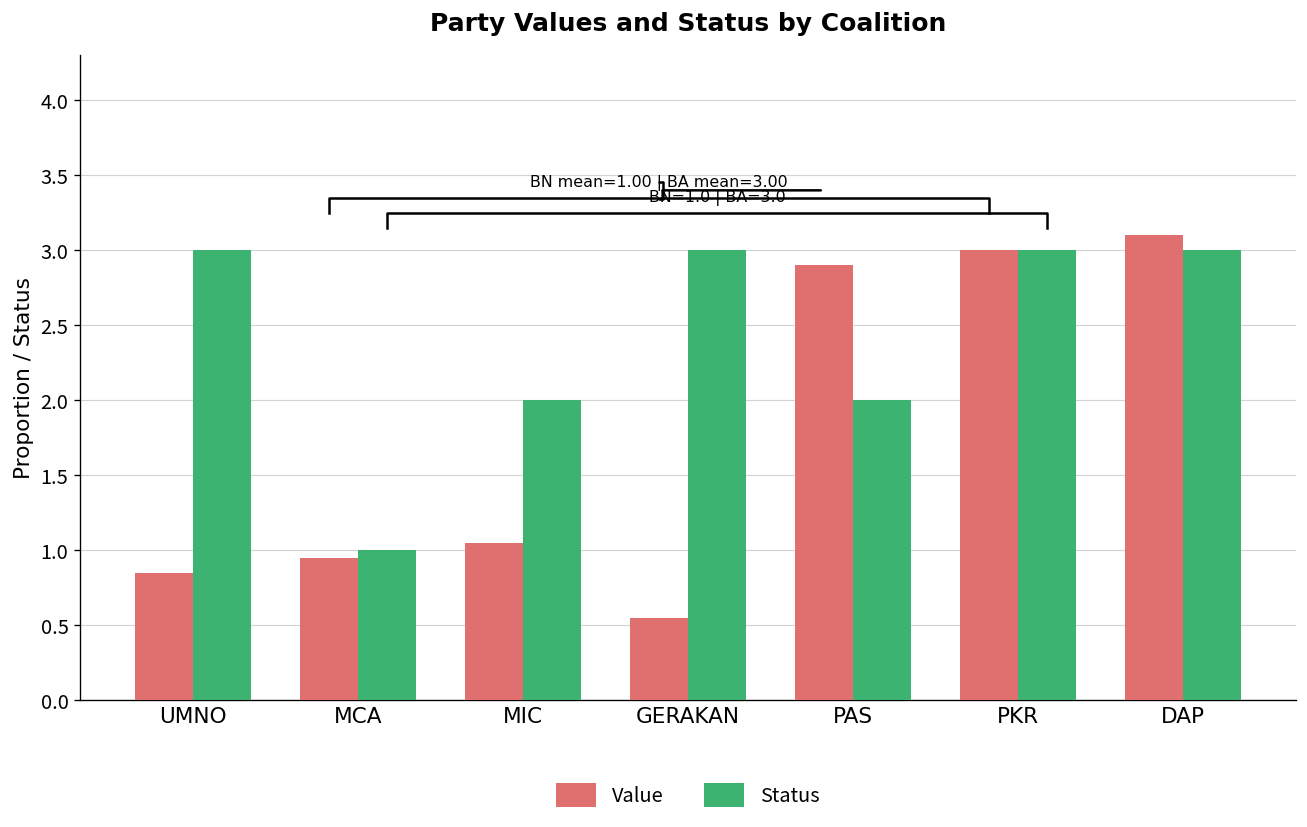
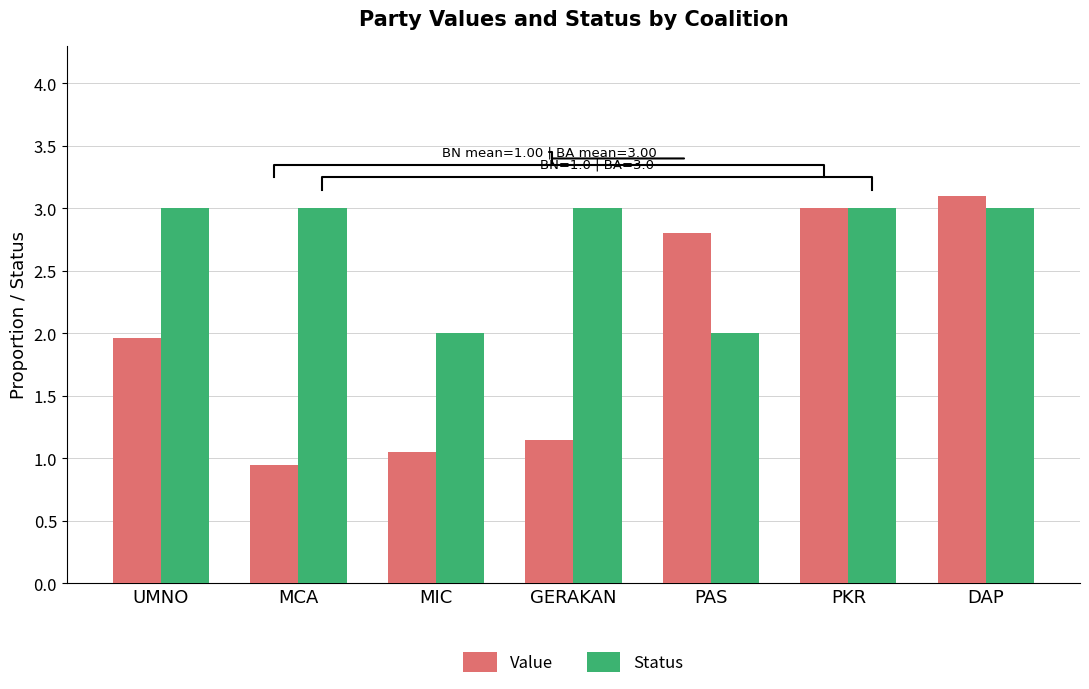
  {
    "Value": {
-     "UMNO": 0.85,
+     "UMNO": 1.96,
      "MCA": 0.95,
      "MIC": 1.05,
-     "GERAKAN": 0.55,
-     "PAS": 2.9,
+     "GERAKAN": 1.15,
+     "PAS": 2.8,
      "PKR": 3.00,
      "DAP": 3.10
    },
    "Status": {
      "UMNO": 3,
-     "MCA": 1,
+     "MCA": 3,
      "MIC": 2,
      "GERAKAN": 3,
      "PAS": 2,
      "PKR": 3,
      "DAP": 3
    }
  }
